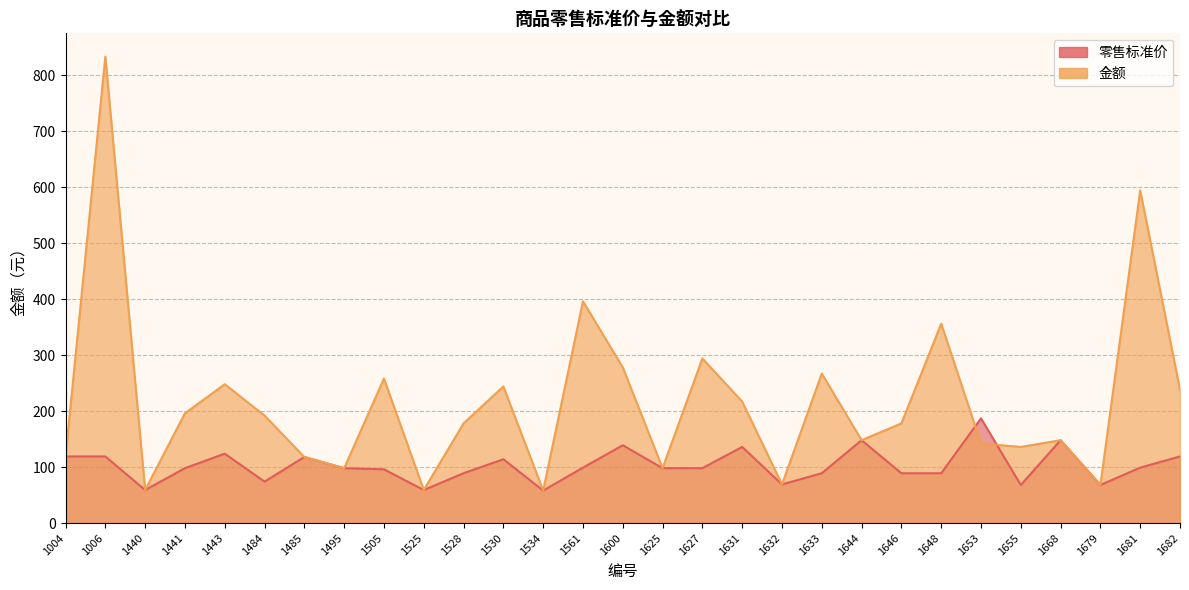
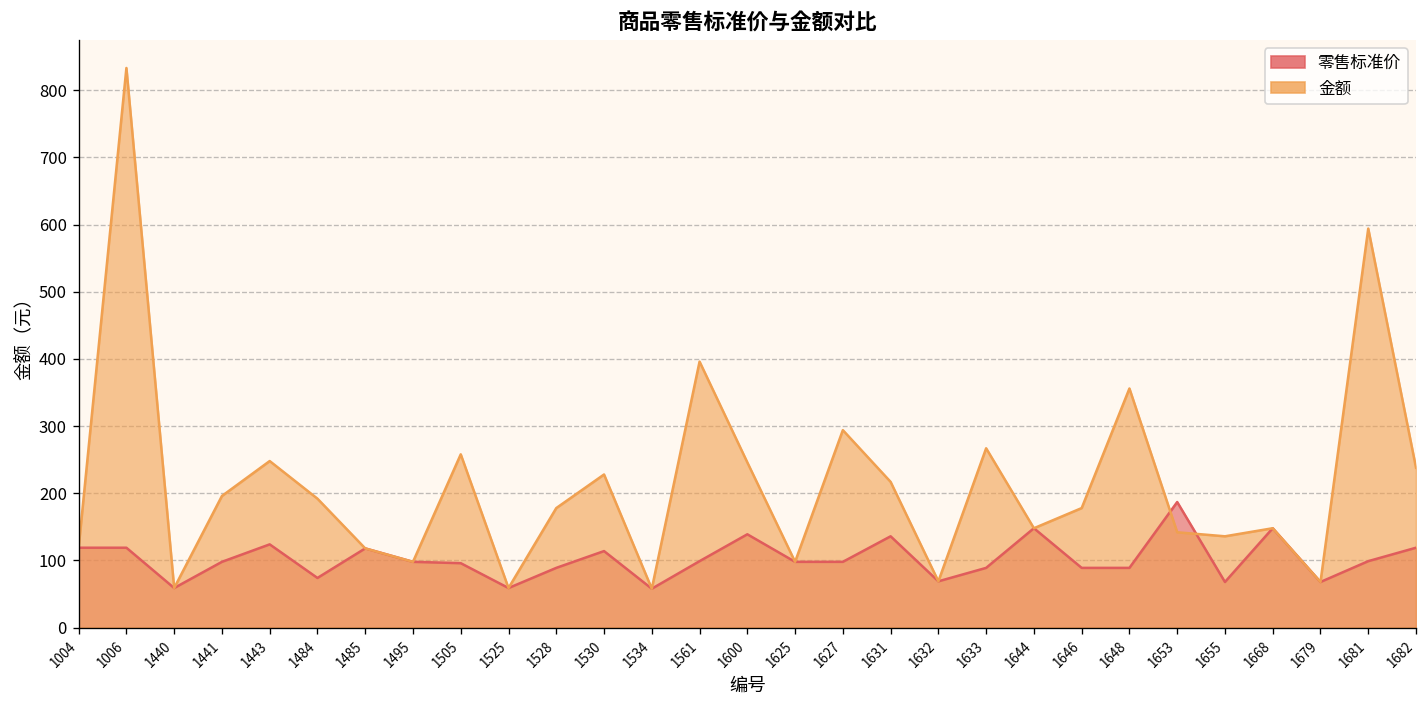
  {
    "零售标准价": {
      "1006": 120,
      "1441": 100,
      "1443": 120,
      "1484": 70,
      "1505": 100,
      "1528": 90,
      "1530": 110,
      "1561": 100,
      "1600": 140,
      "1627": 100,
      "1631": 140,
      "1633": 90,
      "1646": 90,
      "1648": 90,
      "1653": 190,
      "1655": 70,
      "1681": 100,
      "1682": 120
    },
    "金额": {
      "1006": 830,
      "1441": 200,
      "1443": 250,
      "1484": 190,
      "1505": 260,
      "1528": 180,
-     "1530": 240,
+     "1530": 230,
      "1561": 400,
-     "1600": 280,
+     "1600": 250,
      "1627": 290,
      "1631": 220,
      "1633": 270,
      "1646": 180,
      "1648": 360,
      "1653": 140,
      "1655": 140,
      "1681": 590,
      "1682": 240
    }
  }
